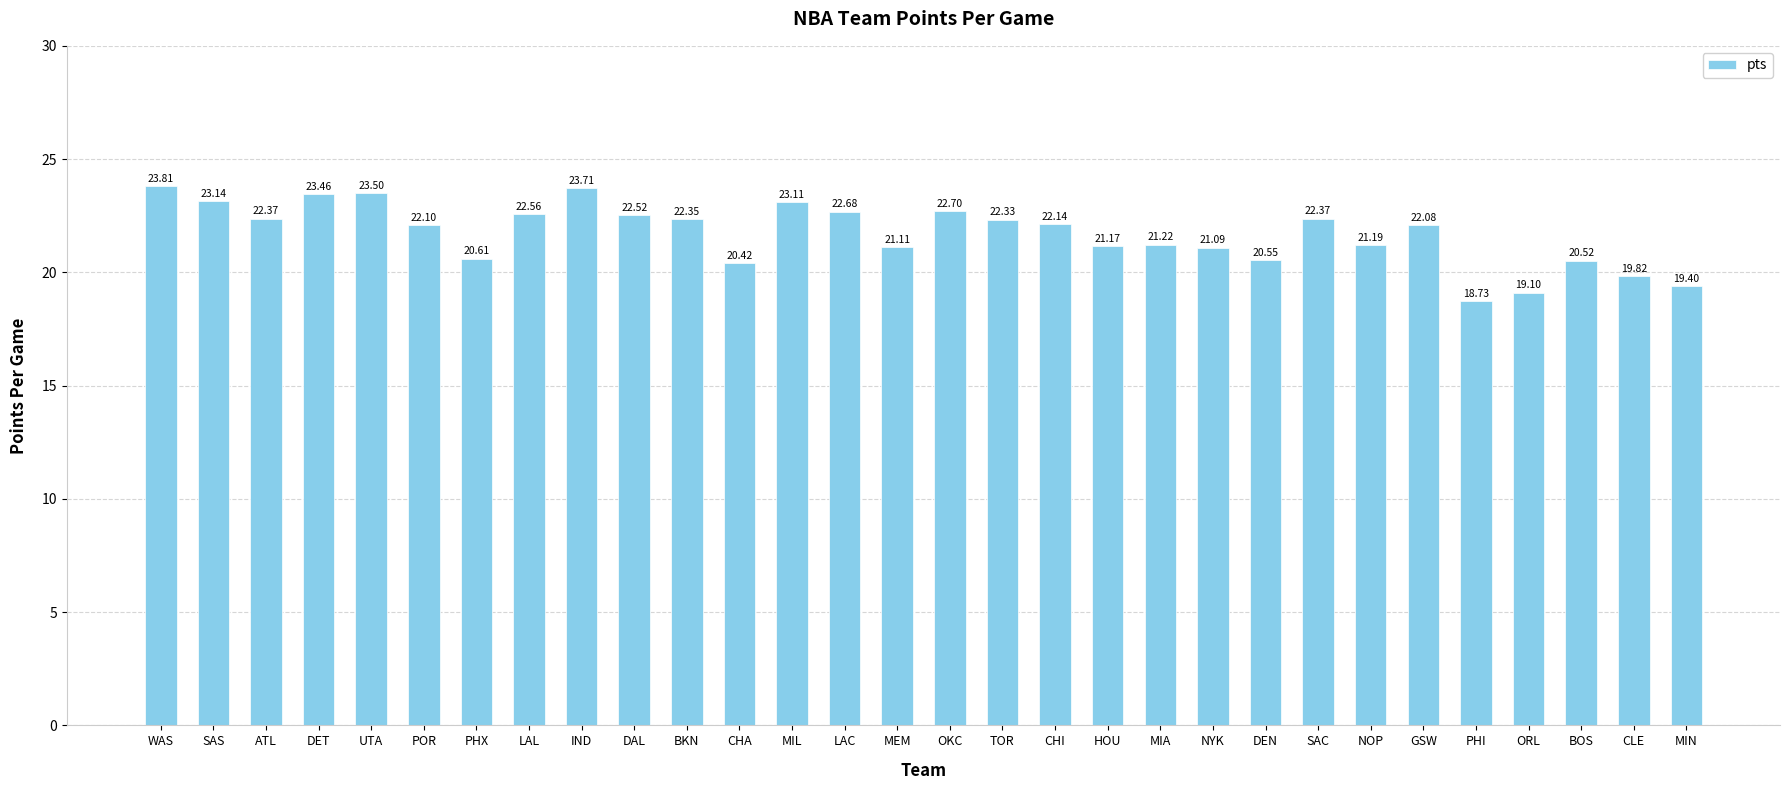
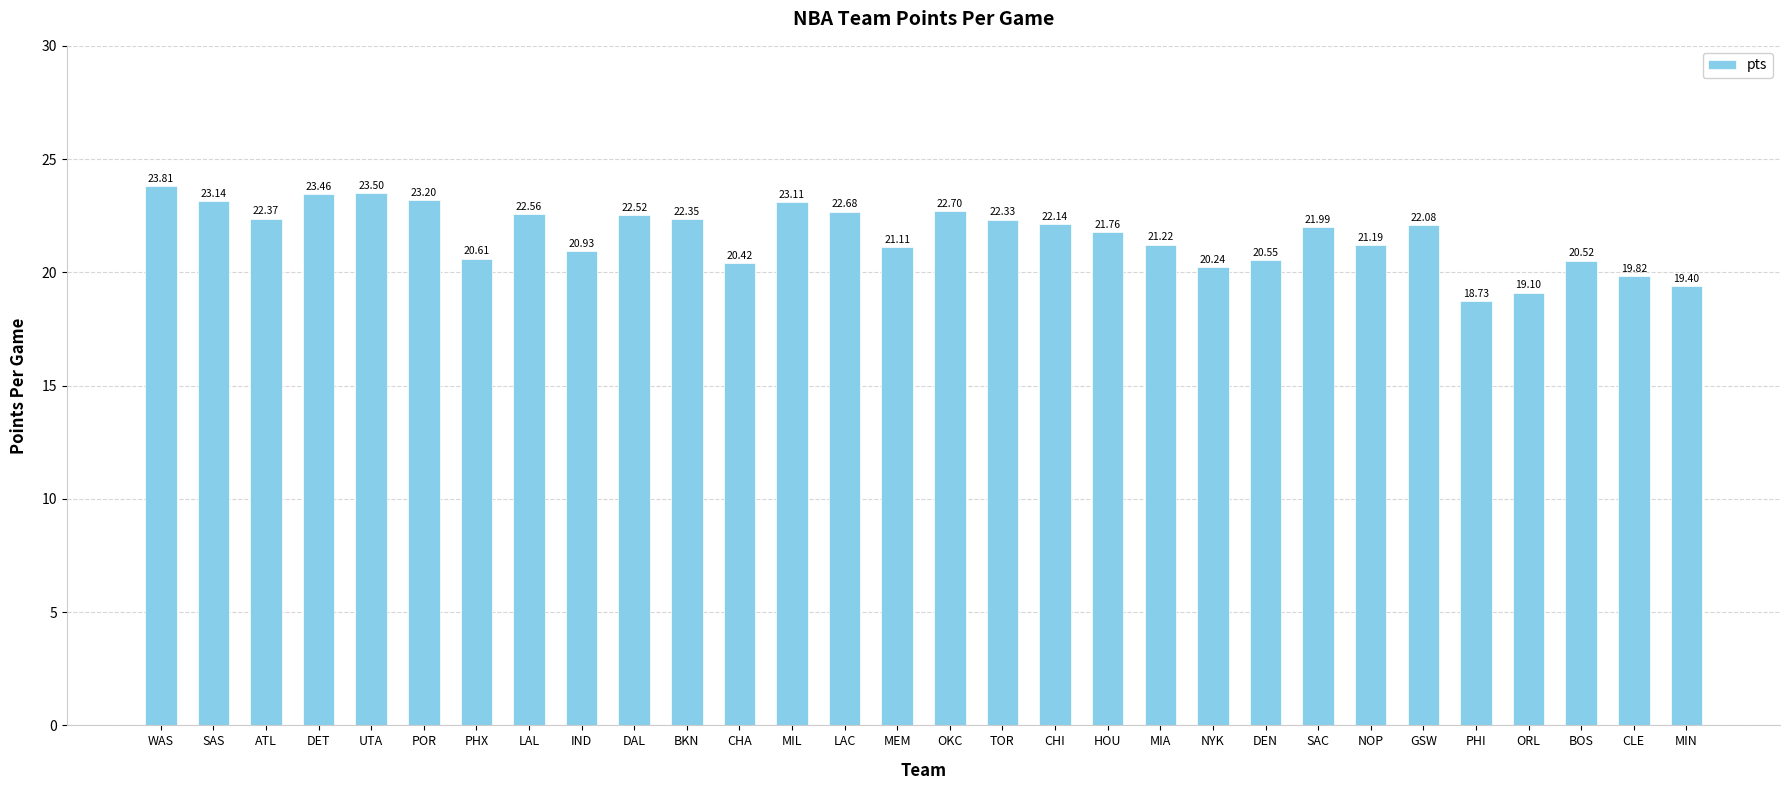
  {
    "WAS": 23.81,
    "SAS": 23.14,
    "ATL": 22.37,
    "DET": 23.46,
    "UTA": 23.50,
-   "POR": 22.10,
+   "POR": 23.20,
    "PHX": 20.61,
    "LAL": 22.56,
-   "IND": 23.71,
+   "IND": 20.93,
    "DAL": 22.52,
    "BKN": 22.35,
    "CHA": 20.42,
    "MIL": 23.11,
    "LAC": 22.68,
    "MEM": 21.11,
    "OKC": 22.70,
    "TOR": 22.33,
    "CHI": 22.14,
-   "HOU": 21.17,
+   "HOU": 21.76,
    "MIA": 21.22,
-   "NYK": 21.09,
+   "NYK": 20.24,
    "DEN": 20.55,
-   "SAC": 22.37,
+   "SAC": 21.99,
    "NOP": 21.19,
    "GSW": 22.08,
    "PHI": 18.73,
    "ORL": 19.10,
    "BOS": 20.52,
    "CLE": 19.82,
    "MIN": 19.40
  }
